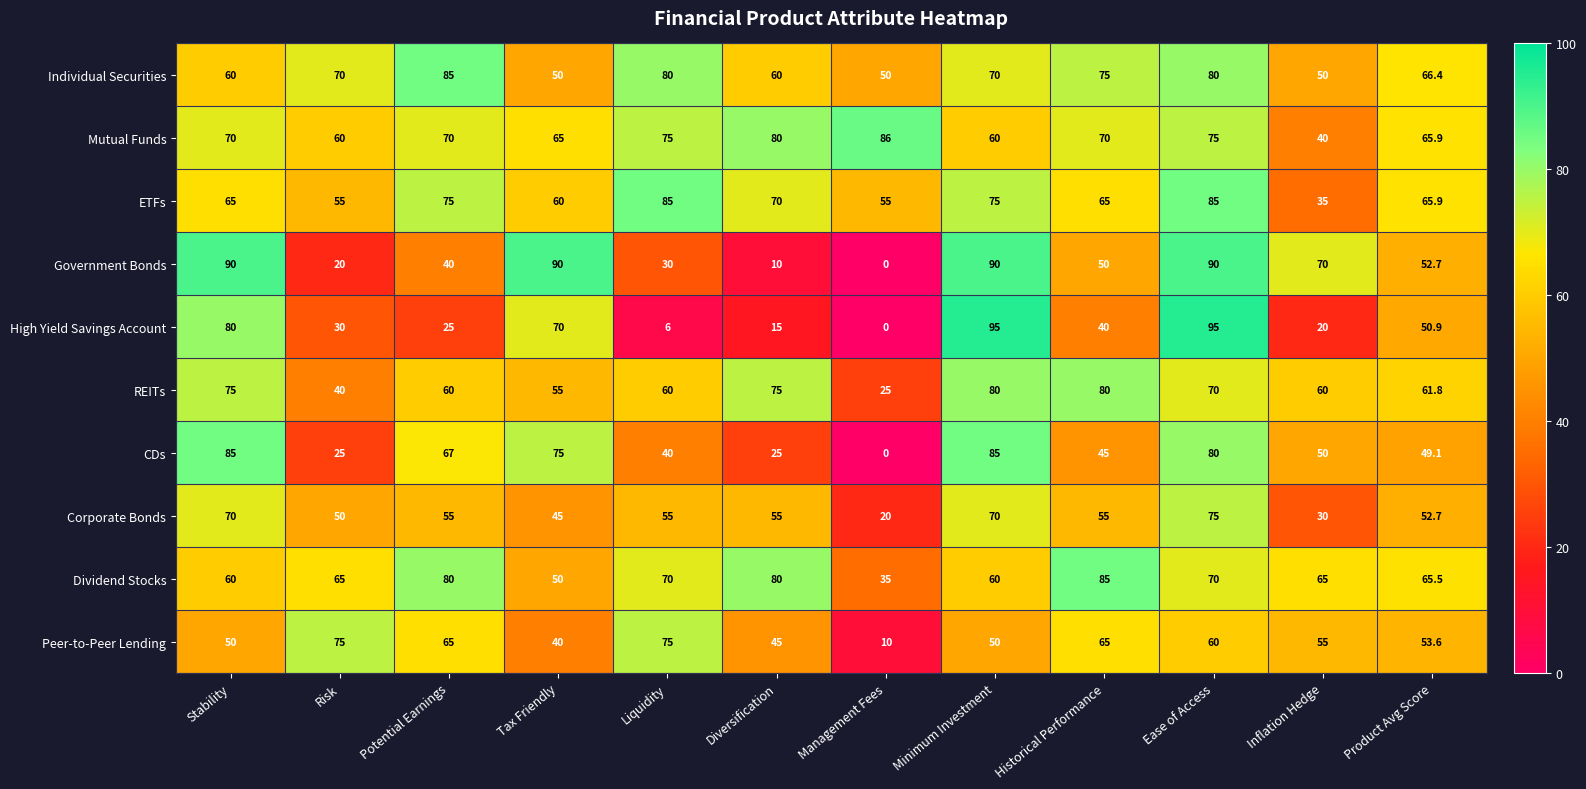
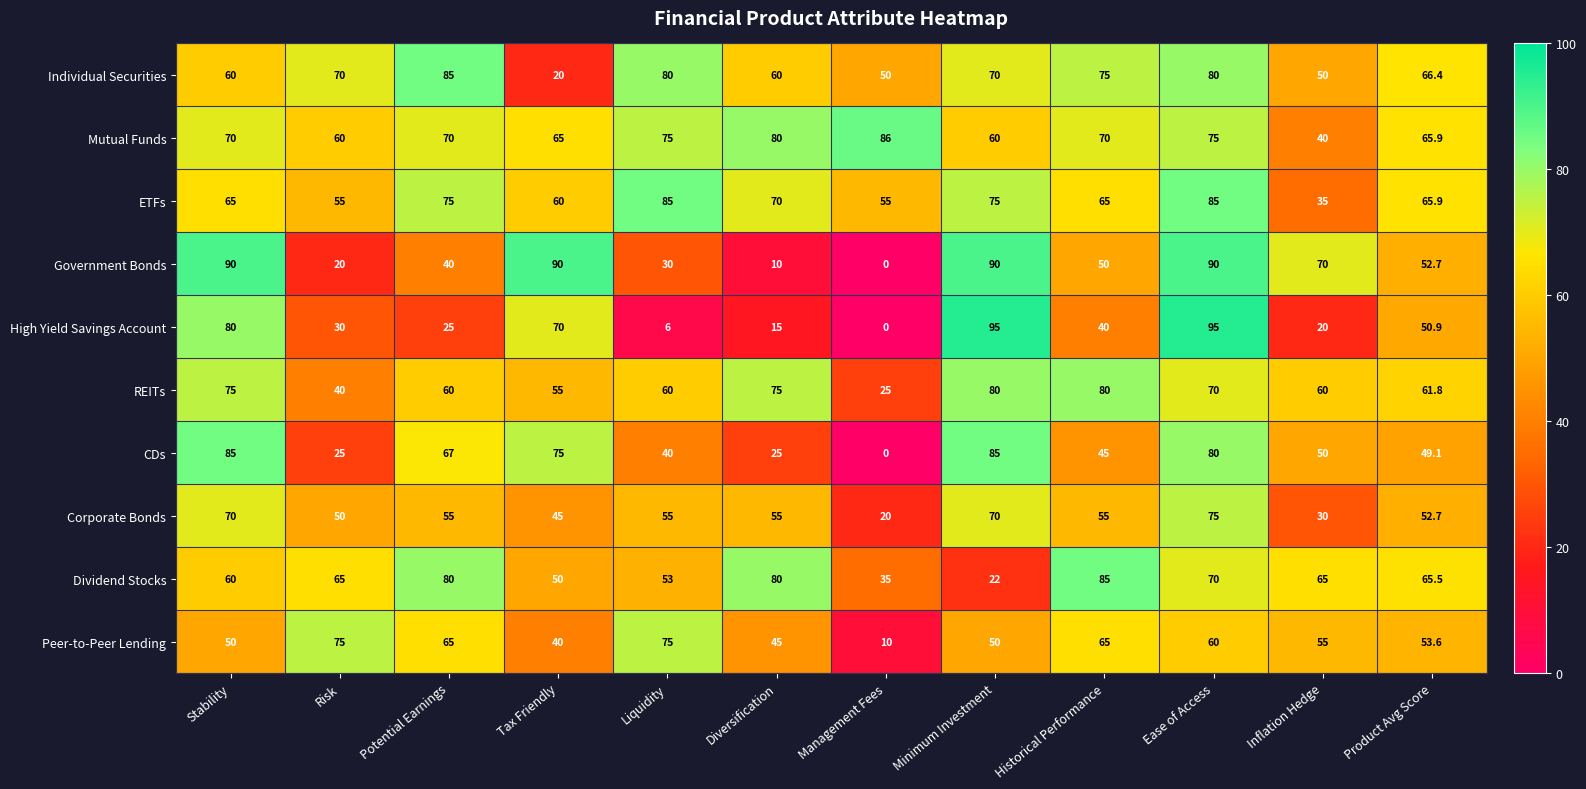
  {
    "Individual Securities": {
      "Stability": 60,
      "Risk": 70,
      "Potential Earnings": 85,
-     "Tax Friendly": 50,
+     "Tax Friendly": 20,
      "Liquidity": 80,
      "Diversification": 60,
      "Management Fees": 50,
      "Minimum Investment": 70,
      "Historical Performance": 75,
      "Ease of Access": 80,
      "Inflation Hedge": 50,
      "Product Avg Score": 66.4
    },
    "Mutual Funds": {
      "Stability": 70,
      "Risk": 60,
      "Potential Earnings": 70,
      "Tax Friendly": 65,
      "Liquidity": 75,
      "Diversification": 80,
      "Management Fees": 86,
      "Minimum Investment": 60,
      "Historical Performance": 70,
      "Ease of Access": 75,
      "Inflation Hedge": 40,
      "Product Avg Score": 65.9
    },
    "ETFs": {
      "Stability": 65,
      "Risk": 55,
      "Potential Earnings": 75,
      "Tax Friendly": 60,
      "Liquidity": 85,
      "Diversification": 70,
      "Management Fees": 55,
      "Minimum Investment": 75,
      "Historical Performance": 65,
      "Ease of Access": 85,
      "Inflation Hedge": 35,
      "Product Avg Score": 65.9
    },
    "Government Bonds": {
      "Stability": 90,
      "Risk": 20,
      "Potential Earnings": 40,
      "Tax Friendly": 90,
      "Liquidity": 30,
      "Diversification": 10,
      "Management Fees": 0,
      "Minimum Investment": 90,
      "Historical Performance": 50,
      "Ease of Access": 90,
      "Inflation Hedge": 70,
      "Product Avg Score": 52.7
    },
    "High Yield Savings Account": {
      "Stability": 80,
      "Risk": 30,
      "Potential Earnings": 25,
      "Tax Friendly": 70,
      "Liquidity": 6,
      "Diversification": 15,
      "Management Fees": 0,
      "Minimum Investment": 95,
      "Historical Performance": 40,
      "Ease of Access": 95,
      "Inflation Hedge": 20,
      "Product Avg Score": 50.9
    },
    "REITs": {
      "Stability": 75,
      "Risk": 40,
      "Potential Earnings": 60,
      "Tax Friendly": 55,
      "Liquidity": 60,
      "Diversification": 75,
      "Management Fees": 25,
      "Minimum Investment": 80,
      "Historical Performance": 80,
      "Ease of Access": 70,
      "Inflation Hedge": 60,
      "Product Avg Score": 61.8
    },
    "CDs": {
      "Stability": 85,
      "Risk": 25,
      "Potential Earnings": 67,
      "Tax Friendly": 75,
      "Liquidity": 40,
      "Diversification": 25,
      "Management Fees": 0,
      "Minimum Investment": 85,
      "Historical Performance": 45,
      "Ease of Access": 80,
      "Inflation Hedge": 50,
      "Product Avg Score": 49.1
    },
    "Corporate Bonds": {
      "Stability": 70,
      "Risk": 50,
      "Potential Earnings": 55,
      "Tax Friendly": 45,
      "Liquidity": 55,
      "Diversification": 55,
      "Management Fees": 20,
      "Minimum Investment": 70,
      "Historical Performance": 55,
      "Ease of Access": 75,
      "Inflation Hedge": 30,
      "Product Avg Score": 52.7
    },
    "Dividend Stocks": {
      "Stability": 60,
      "Risk": 65,
      "Potential Earnings": 80,
      "Tax Friendly": 50,
-     "Liquidity": 70,
+     "Liquidity": 53,
      "Diversification": 80,
      "Management Fees": 35,
-     "Minimum Investment": 60,
+     "Minimum Investment": 22,
      "Historical Performance": 85,
      "Ease of Access": 70,
      "Inflation Hedge": 65,
      "Product Avg Score": 65.5
    },
    "Peer-to-Peer Lending": {
      "Stability": 50,
      "Risk": 75,
      "Potential Earnings": 65,
      "Tax Friendly": 40,
      "Liquidity": 75,
      "Diversification": 45,
      "Management Fees": 10,
      "Minimum Investment": 50,
      "Historical Performance": 65,
      "Ease of Access": 60,
      "Inflation Hedge": 55,
      "Product Avg Score": 53.6
    }
  }
